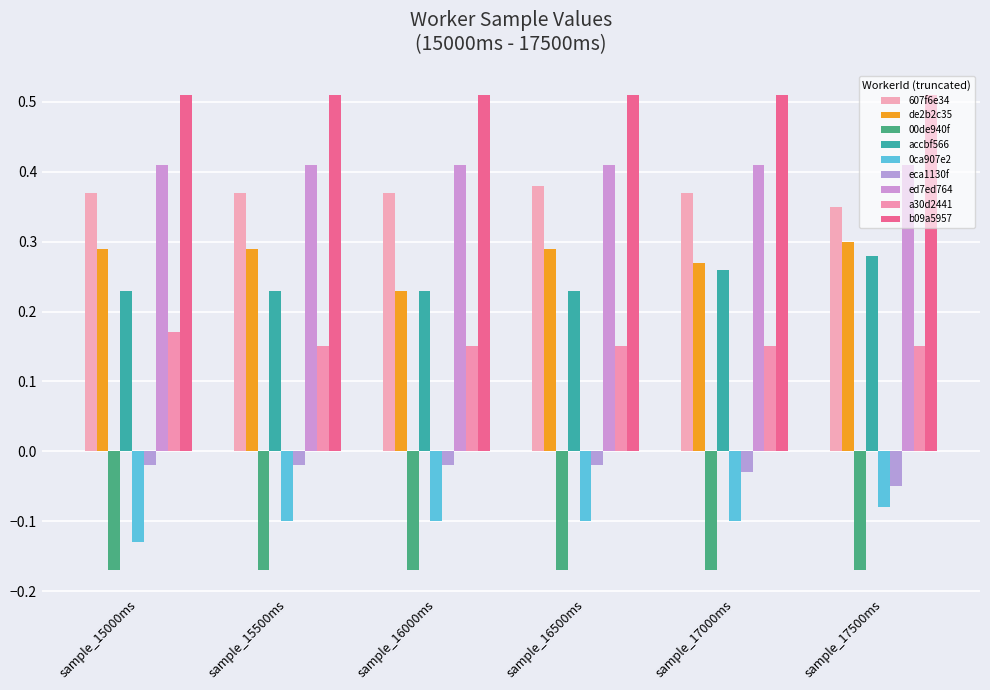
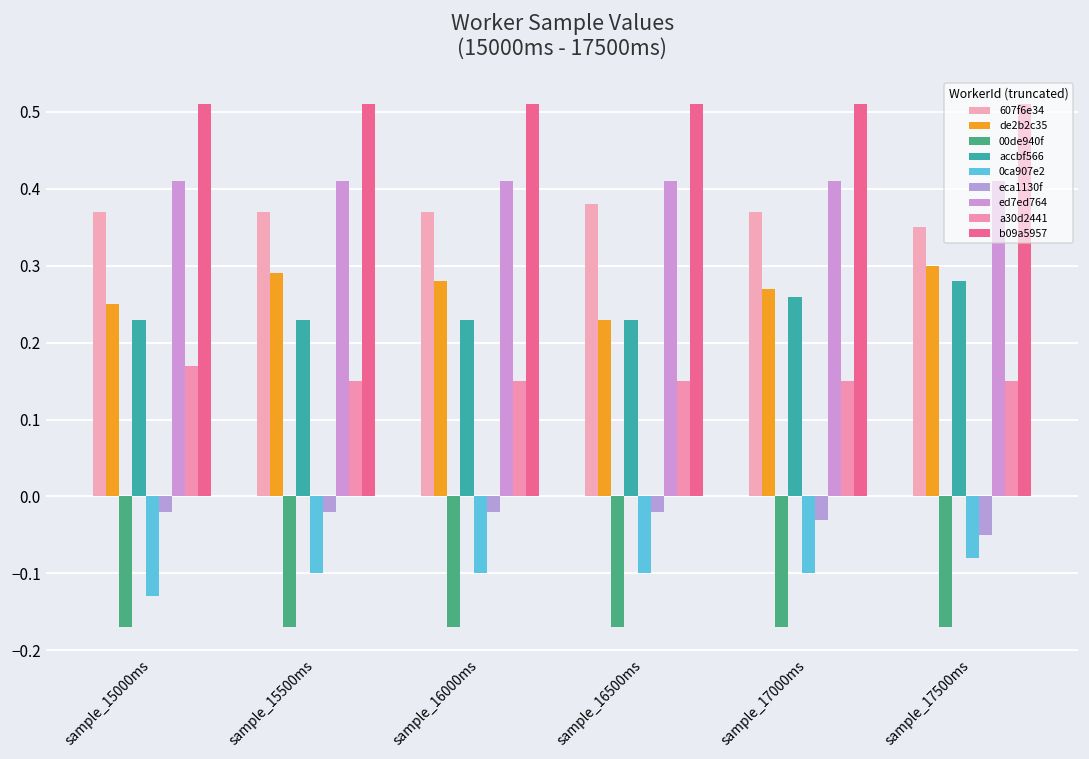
  {
    "de2b2c35": {
-     "sample_15000ms": 0.29,
+     "sample_15000ms": 0.25,
      "sample_15500ms": 0.29,
-     "sample_16000ms": 0.23,
-     "sample_16500ms": 0.29,
+     "sample_16000ms": 0.28,
+     "sample_16500ms": 0.23,
      "sample_17000ms": 0.27,
      "sample_17500ms": 0.30
    },
    "0ca907e2": {
      "sample_15000ms": -0.13,
      "sample_15500ms": -0.10,
      "sample_16000ms": -0.10,
      "sample_16500ms": -0.10,
      "sample_17000ms": -0.10,
      "sample_17500ms": -0.08
    }
  }
